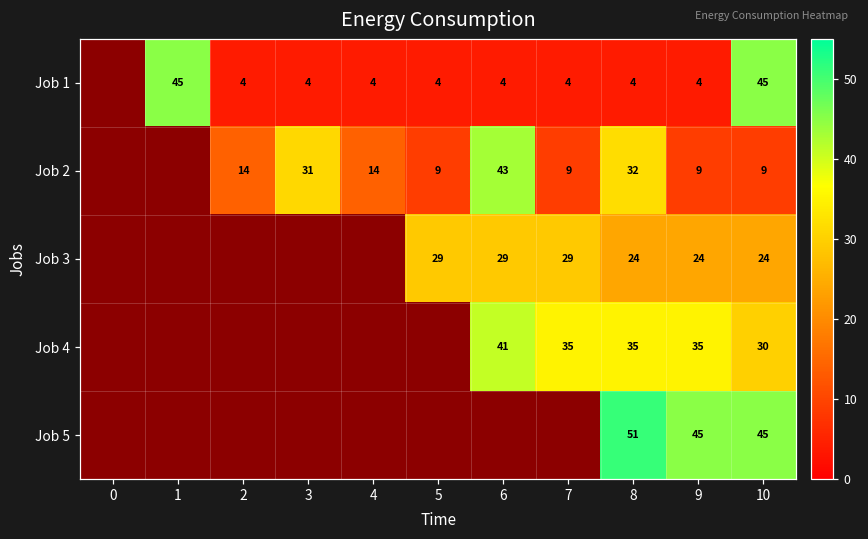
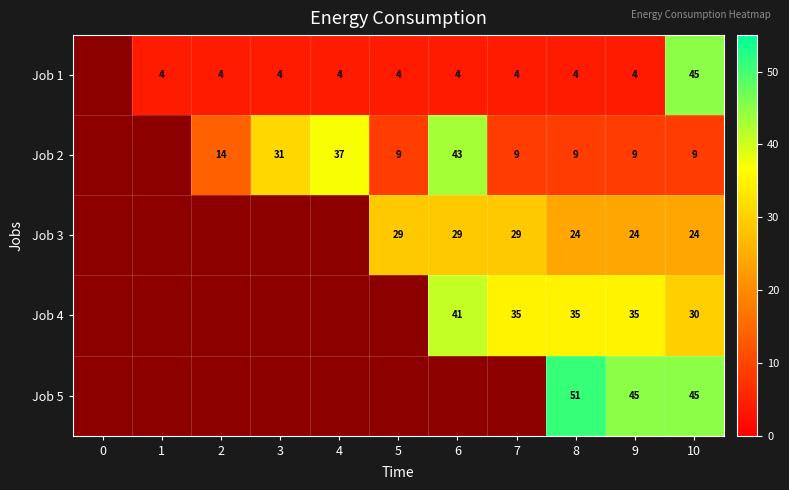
  {
    "Job 1": {
-     "1": 45,
+     "1": 4,
      "2": 4,
      "3": 4,
      "4": 4,
      "5": 4,
      "6": 4,
      "7": 4,
      "8": 4,
      "9": 4,
      "10": 45
    },
    "Job 2": {
      "2": 14,
      "3": 31,
-     "4": 14,
+     "4": 37,
      "5": 9,
      "6": 43,
      "7": 9,
-     "8": 32,
+     "8": 9,
      "9": 9,
      "10": 9
    },
    "Job 3": {
      "5": 29,
      "6": 29,
      "7": 29,
      "8": 24,
      "9": 24,
      "10": 24
    },
    "Job 4": {
      "6": 41,
      "7": 35,
      "8": 35,
      "9": 35,
      "10": 30
    },
    "Job 5": {
      "8": 51,
      "9": 45,
      "10": 45
    }
  }
